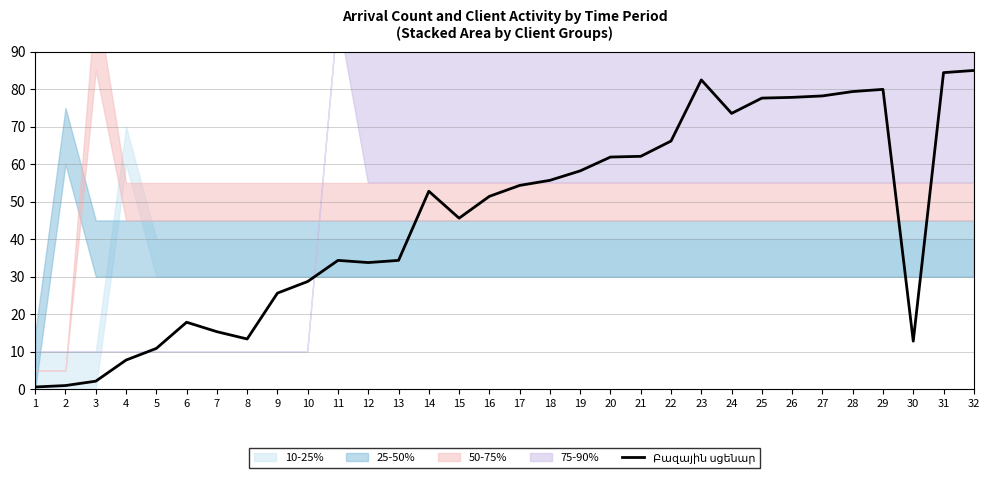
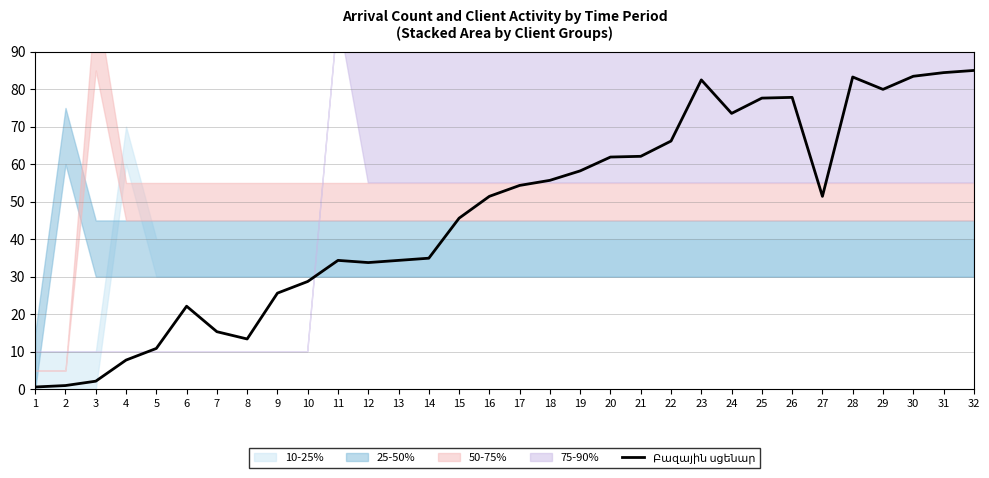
  {
    "Բազային սցենար": {
      "1": 1,
      "2": 1,
      "3": 2,
      "4": 8,
      "5": 11,
-     "6": 18,
+     "6": 22,
      "7": 15,
      "8": 13,
      "9": 26,
      "10": 29,
      "11": 34,
      "12": 34,
      "13": 34,
-     "14": 53,
+     "14": 35,
      "16": 51,
      "18": 56,
      "19": 58,
      "20": 62,
      "21": 62,
      "22": 66,
      "23": 82,
      "24": 74,
      "25": 78,
      "26": 78,
-     "27": 78,
-     "28": 79,
+     "27": 51,
+     "28": 83,
      "29": 80,
-     "30": 13,
+     "30": 83,
      "31": 84,
      "32": 85
    }
  }
